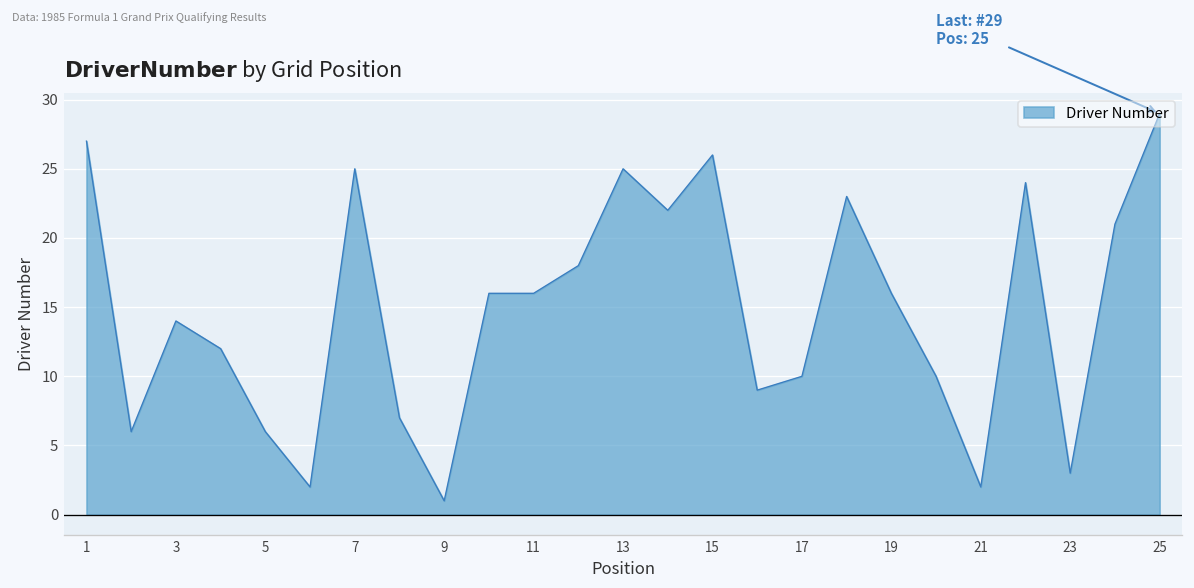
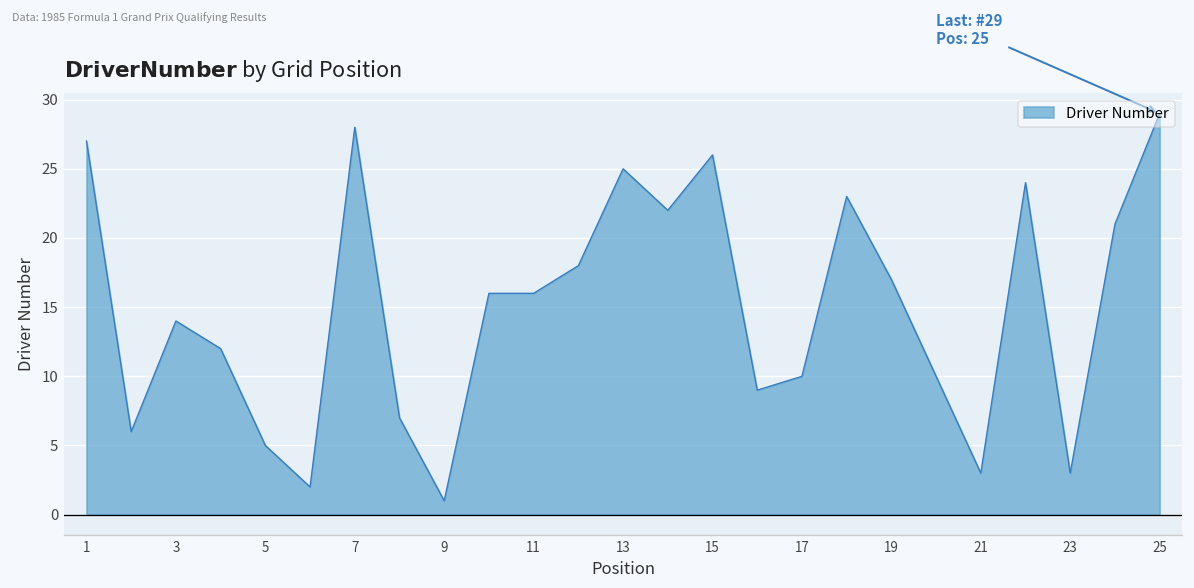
  {
    "1": 27,
    "3": 14,
-   "5": 6,
-   "7": 25,
+   "5": 5,
+   "7": 28,
    "9": 1,
    "11": 16,
    "13": 25,
    "15": 26,
    "17": 10,
-   "19": 16,
-   "21": 2,
+   "19": 17,
+   "21": 3,
    "23": 3
  }
